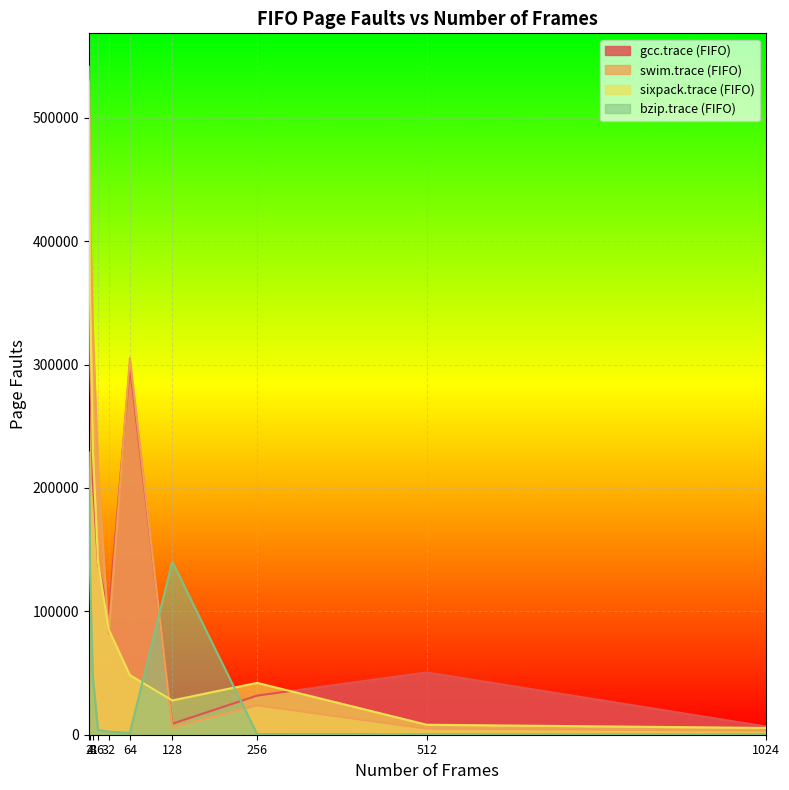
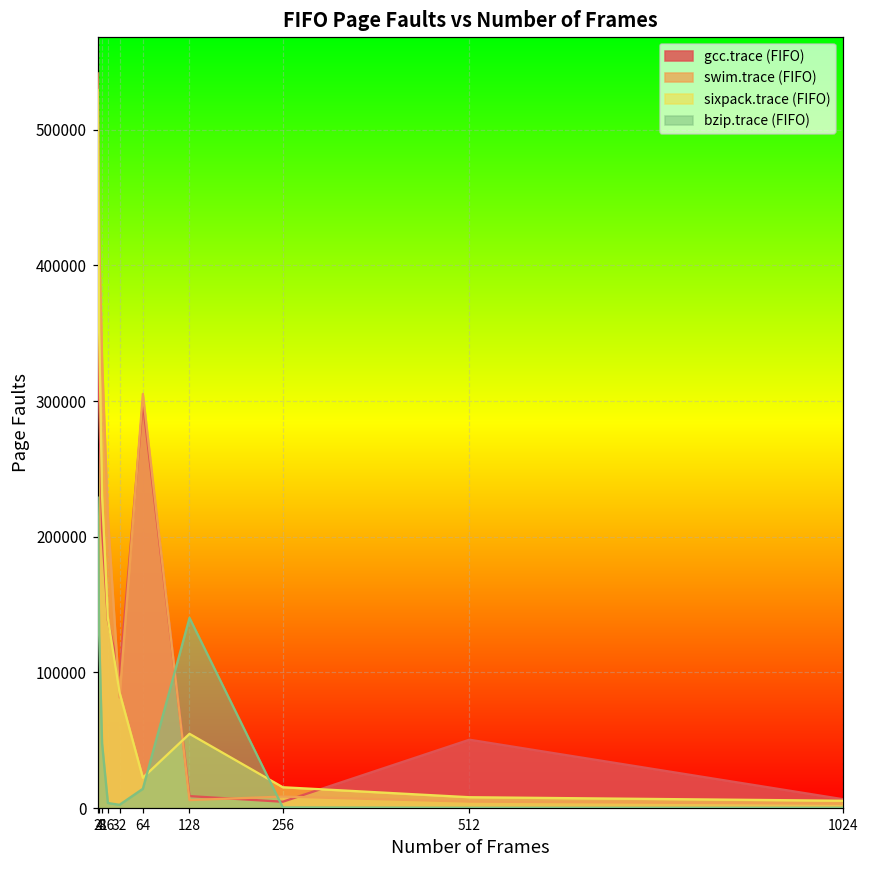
  {
    "gcc.trace (FIFO)": {
      "64": 299000,
      "128": 9000,
-     "256": 32000,
+     "256": 5000,
      "512": 50000
    },
    "swim.trace (FIFO)": {
      "64": 305000,
      "128": 6000,
-     "256": 24000,
+     "256": 9000,
      "512": 5000,
      "1024": 3000
    },
    "sixpack.trace (FIFO)": {
-     "64": 48000,
-     "128": 28000,
-     "256": 42000,
+     "64": 22000,
+     "128": 55000,
+     "256": 15000,
      "512": 8000
    },
    "bzip.trace (FIFO)": {
-     "64": 1000,
+     "64": 14000,
      "128": 140000,
      "256": 1000,
      "512": 0,
      "1024": 0
    }
  }
